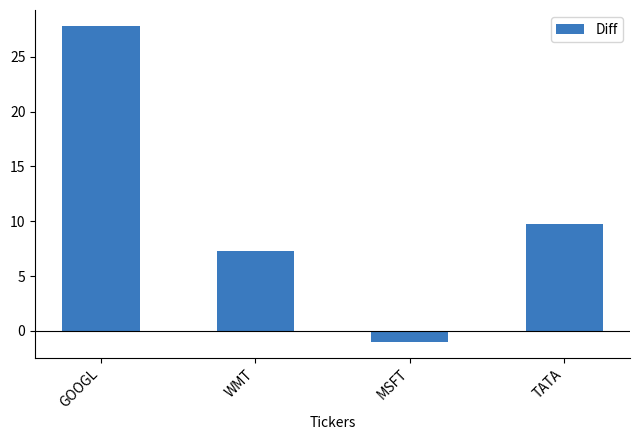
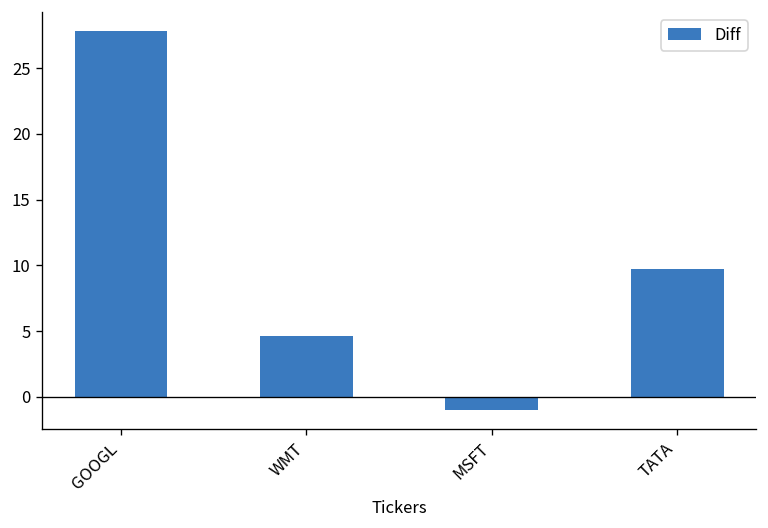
  {
    "GOOGL": 27.8,
-   "WMT": 7.3,
+   "WMT": 4.6,
    "MSFT": -1.0,
    "TATA": 9.7
  }
